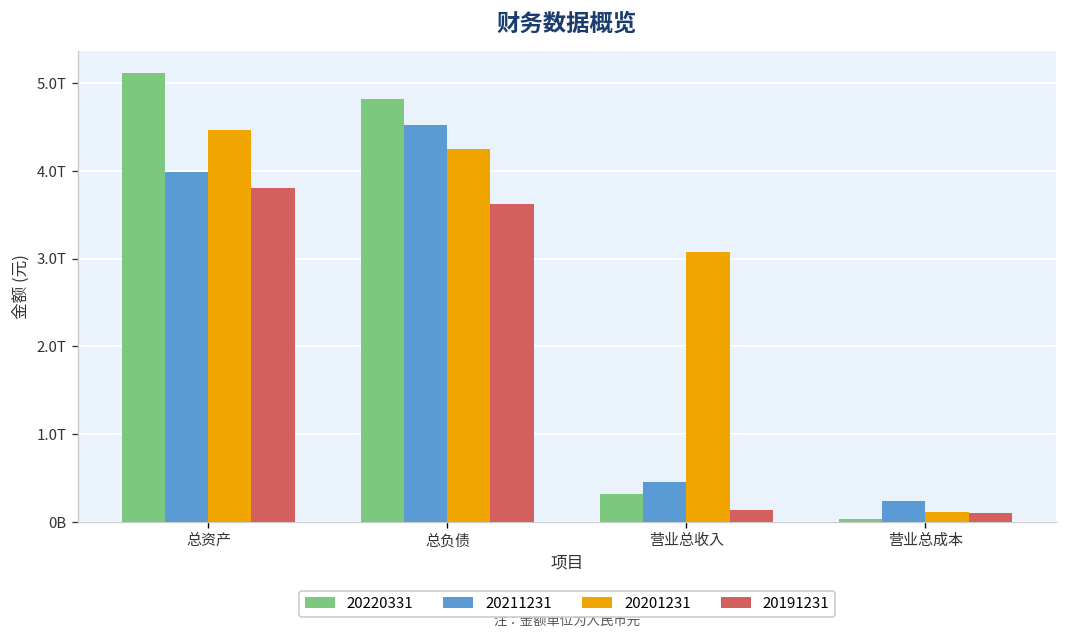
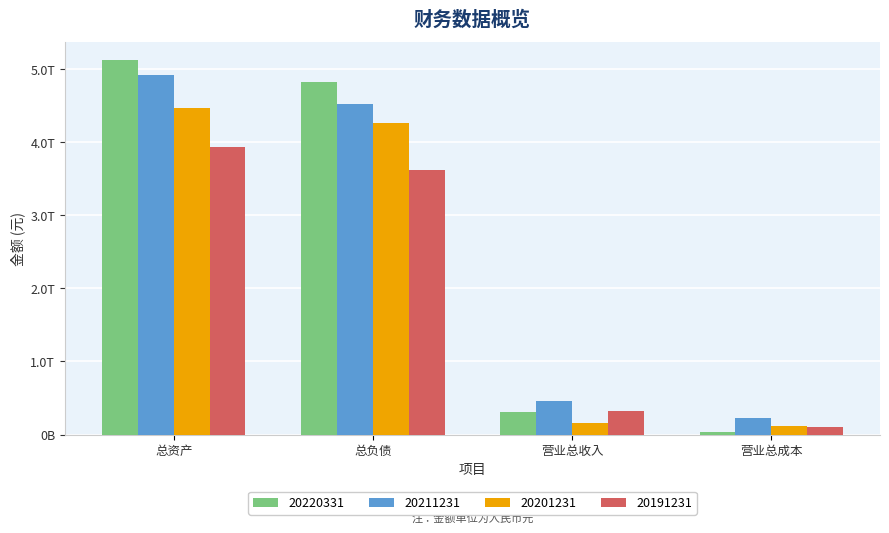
  {
    "20220331": {
      "总资产": "5.1T",
      "总负债": "4.8T",
      "营业总收入": "0.3T"
    },
    "20211231": {
-     "总资产": "4.0T",
+     "总资产": "4.9T",
      "总负债": "4.5T",
      "营业总收入": "0.5T",
      "营业总成本": "0.2T"
    },
    "20201231": {
      "总资产": "4.5T",
      "总负债": "4.3T",
-     "营业总收入": "3.1T",
+     "营业总收入": "0.2T",
      "营业总成本": "0.1T"
    },
    "20191231": {
-     "总资产": "3.8T",
+     "总资产": "3.9T",
      "总负债": "3.6T",
-     "营业总收入": "0.1T",
+     "营业总收入": "0.3T",
      "营业总成本": "0.1T"
    }
  }
